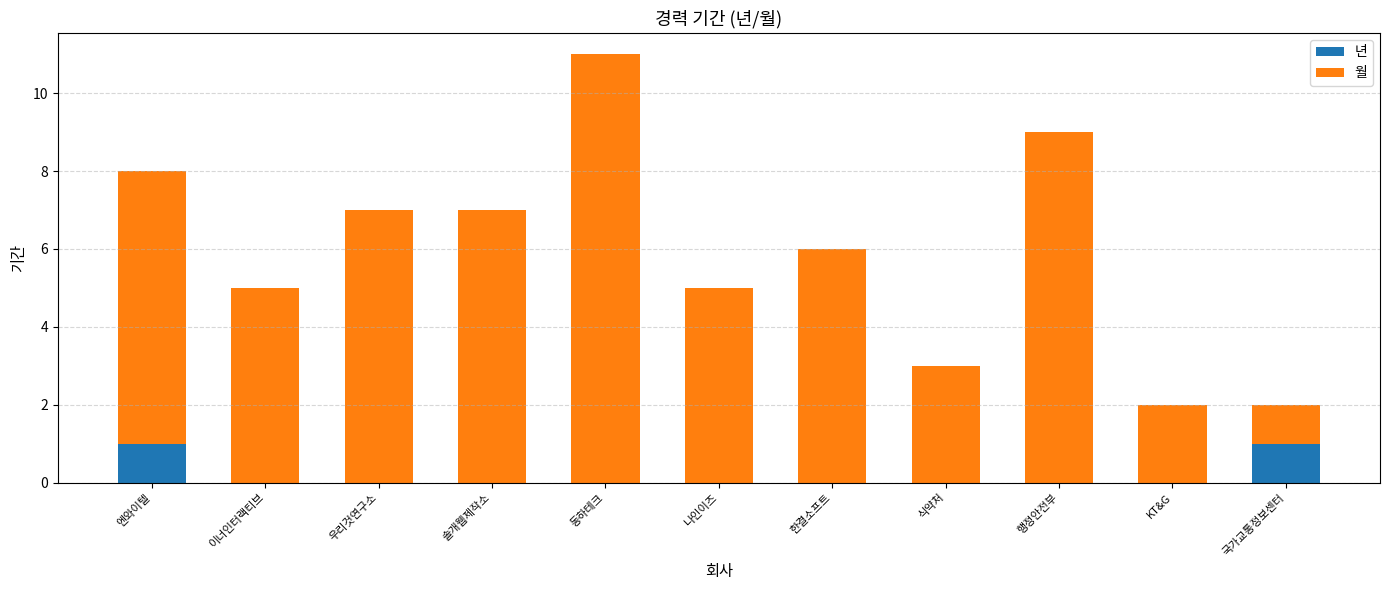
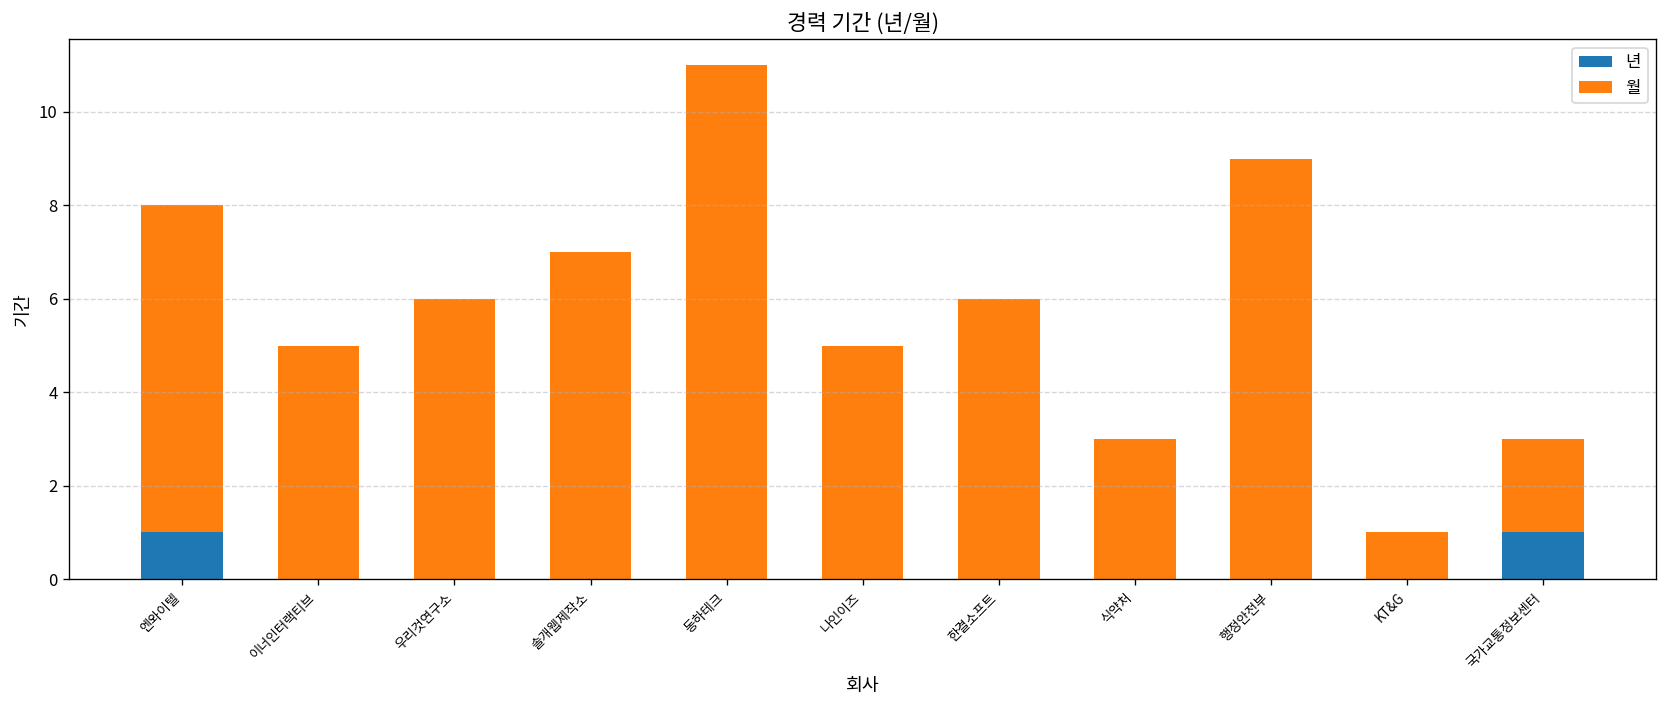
  {
    "년": {
      "엔와이텔": 1,
      "이너인터랙티브": 0,
      "우리것연구소": 0,
      "솔개웹제작소": 0,
      "동하테크": 0,
      "나인이즈": 0,
      "한결소프트": 0,
      "식약처": 0,
      "행정안전부": 0,
      "KT&G": 0,
      "국가교통정보센터": 1
    },
    "월": {
      "엔와이텔": 7,
      "이너인터랙티브": 5,
-     "우리것연구소": 7,
+     "우리것연구소": 6,
      "솔개웹제작소": 7,
      "동하테크": 11,
      "나인이즈": 5,
      "한결소프트": 6,
      "식약처": 3,
      "행정안전부": 9,
-     "KT&G": 2,
-     "국가교통정보센터": 1
+     "KT&G": 1,
+     "국가교통정보센터": 2
    }
  }
